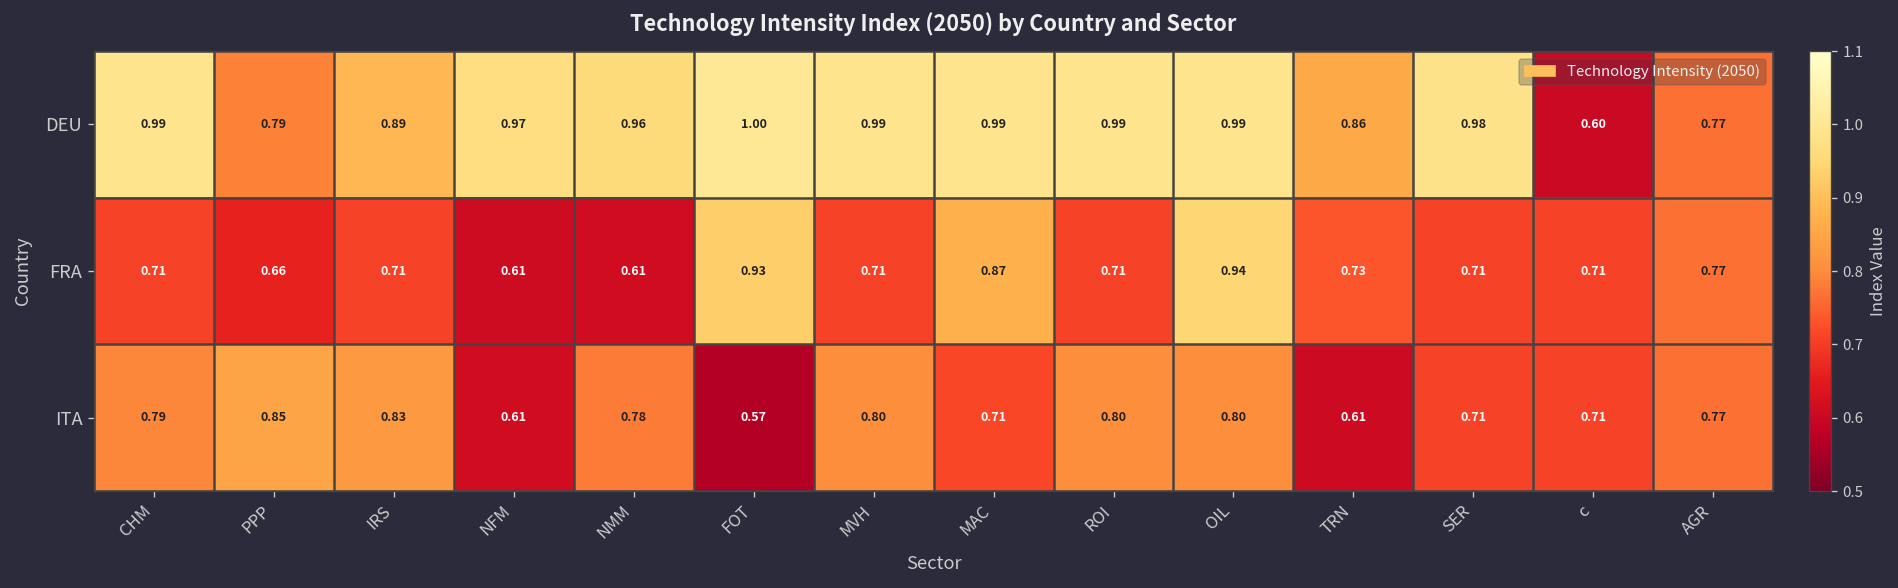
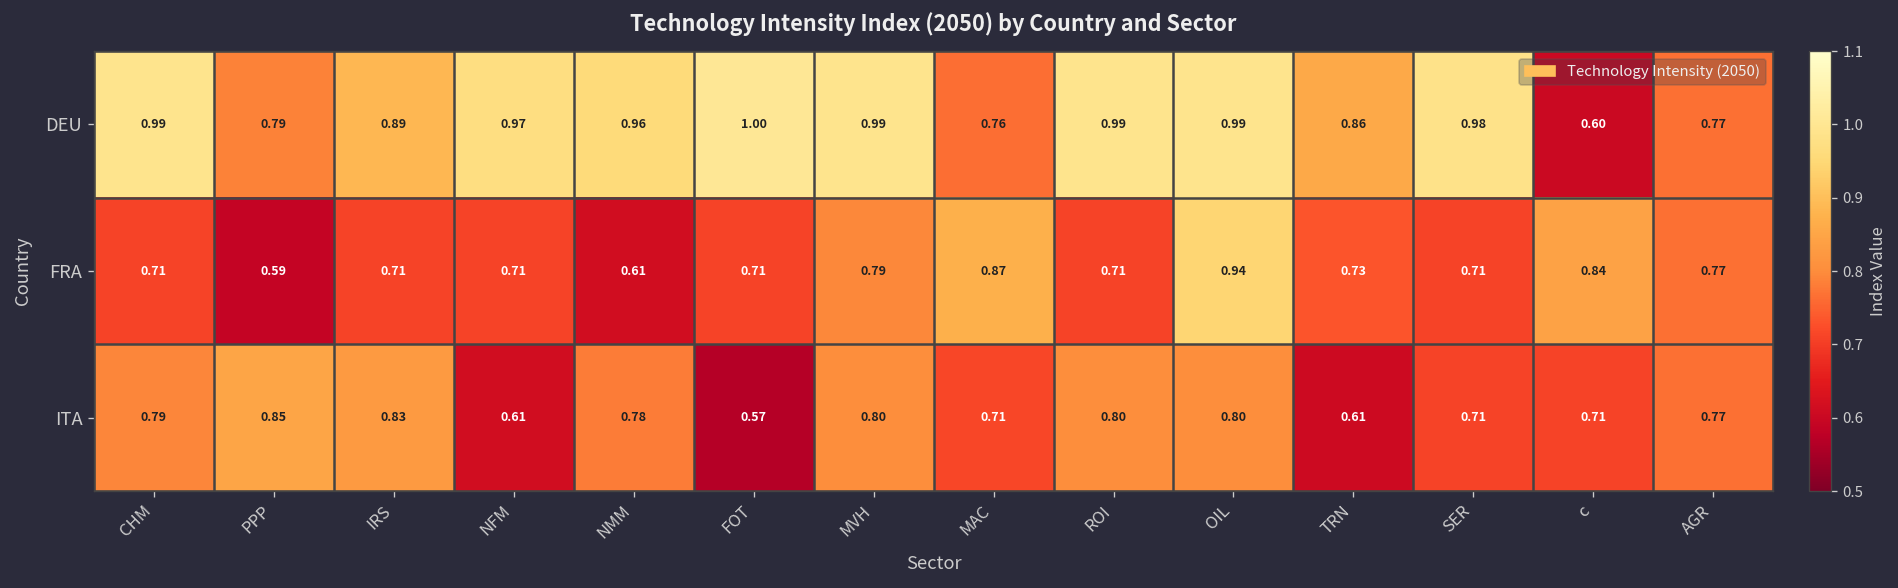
  {
    "DEU": {
      "CHM": 0.99,
      "PPP": 0.79,
      "IRS": 0.89,
      "NFM": 0.97,
      "NMM": 0.96,
      "FOT": 1.00,
      "MVH": 0.99,
-     "MAC": 0.99,
+     "MAC": 0.76,
      "ROI": 0.99,
      "OIL": 0.99,
      "TRN": 0.86,
      "SER": 0.98,
      "c": 0.60,
      "AGR": 0.77
    },
    "FRA": {
      "CHM": 0.71,
-     "PPP": 0.66,
+     "PPP": 0.59,
      "IRS": 0.71,
-     "NFM": 0.61,
+     "NFM": 0.71,
      "NMM": 0.61,
-     "FOT": 0.93,
-     "MVH": 0.71,
+     "FOT": 0.71,
+     "MVH": 0.79,
      "MAC": 0.87,
      "ROI": 0.71,
      "OIL": 0.94,
      "TRN": 0.73,
      "SER": 0.71,
-     "c": 0.71,
+     "c": 0.84,
      "AGR": 0.77
    },
    "ITA": {
      "CHM": 0.79,
      "PPP": 0.85,
      "IRS": 0.83,
      "NFM": 0.61,
      "NMM": 0.78,
      "FOT": 0.57,
      "MVH": 0.80,
      "MAC": 0.71,
      "ROI": 0.80,
      "OIL": 0.80,
      "TRN": 0.61,
      "SER": 0.71,
      "c": 0.71,
      "AGR": 0.77
    }
  }
